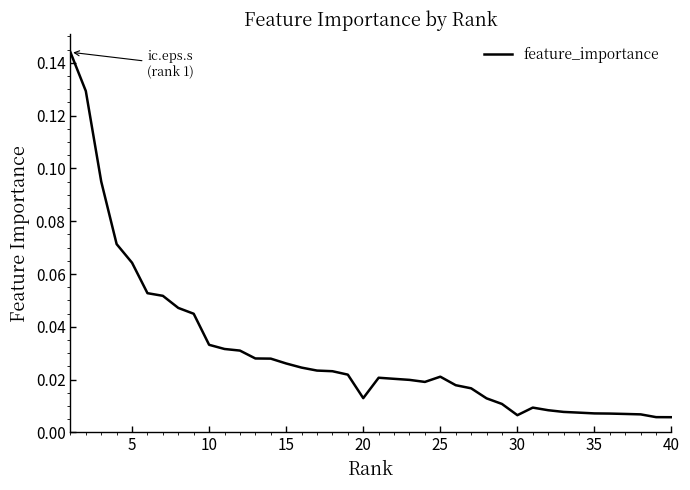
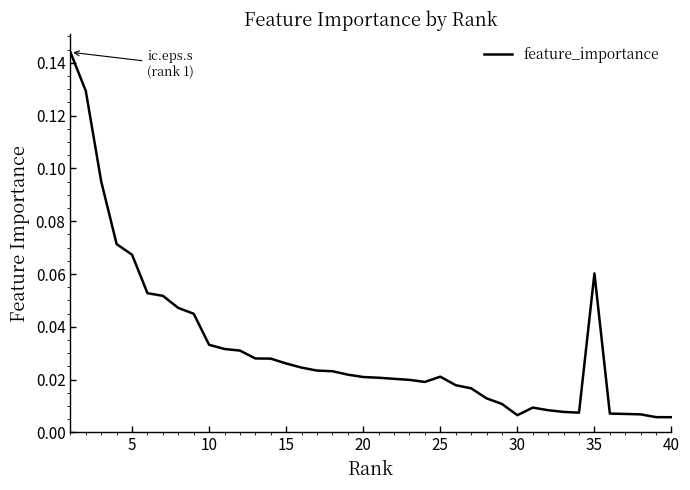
  {
-   "5": 0.064,
+   "5": 0.067,
    "10": 0.033,
    "15": 0.026,
-   "20": 0.013,
+   "20": 0.021,
    "25": 0.021,
    "30": 0.007,
-   "35": 0.007,
+   "35": 0.060,
    "40": 0.006
  }
